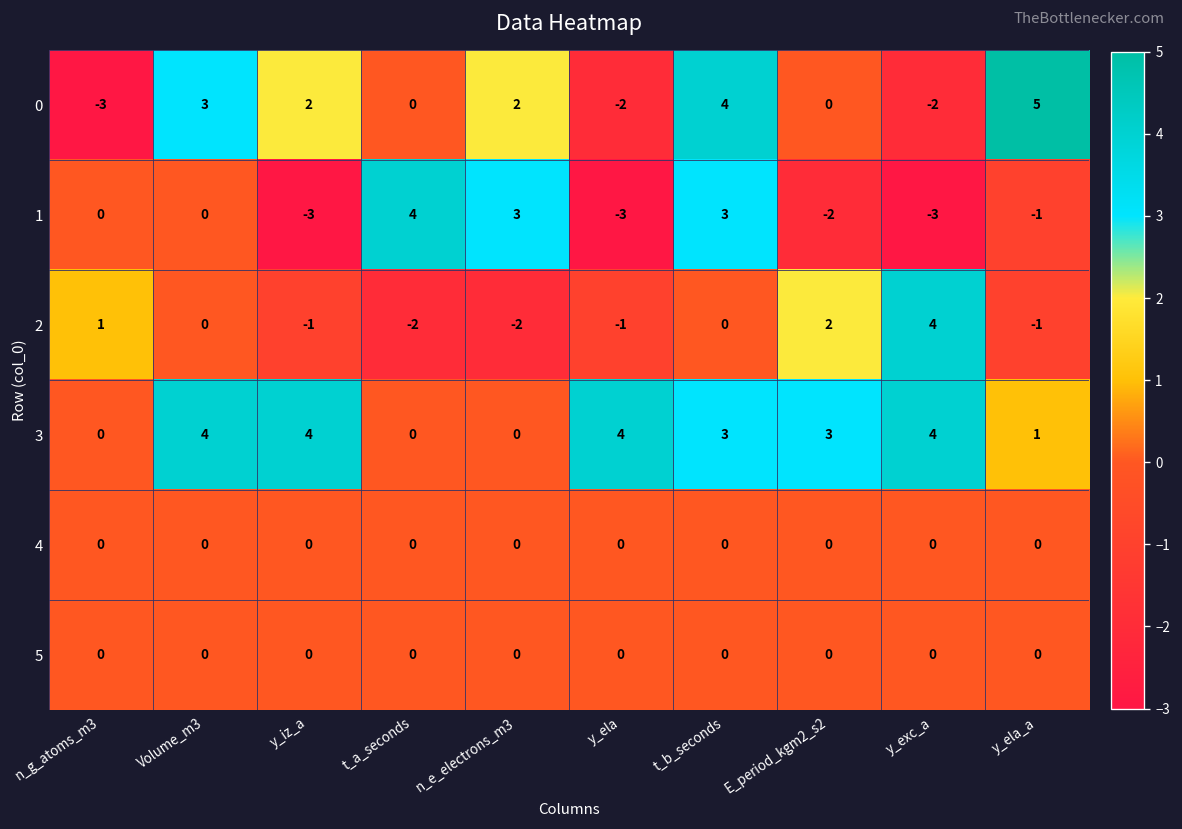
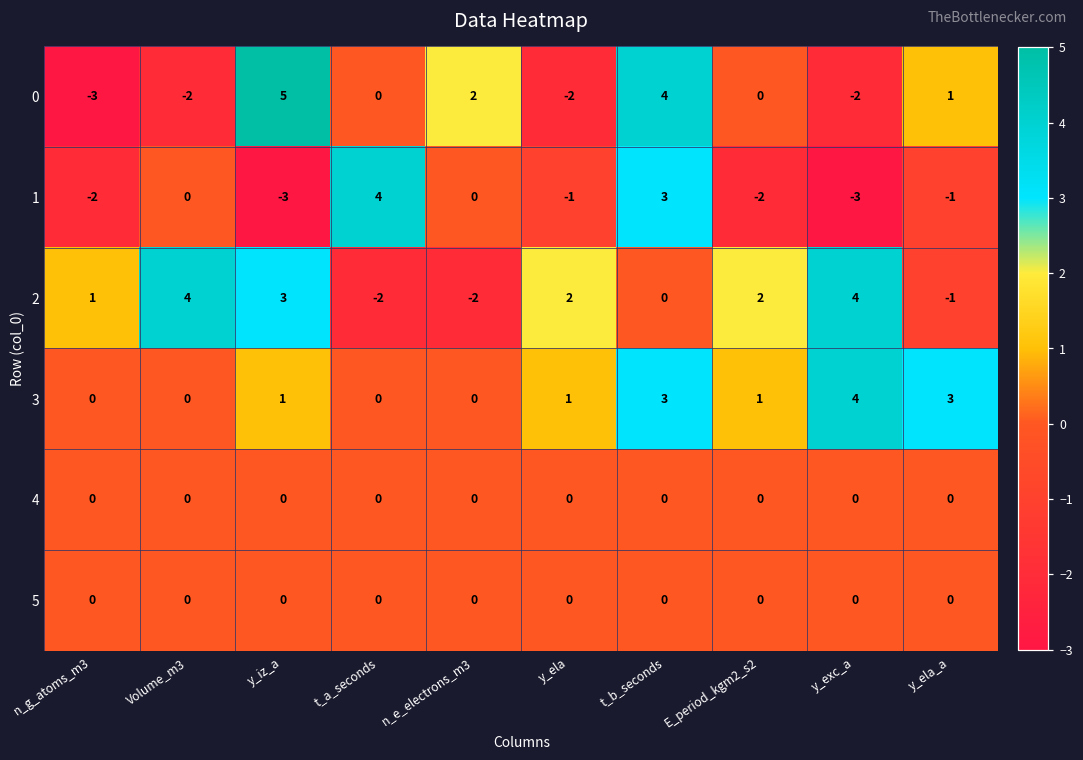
  {
    "0": {
      "n_g_atoms_m3": -3,
-     "Volume_m3": 3,
-     "y_iz_a": 2,
+     "Volume_m3": -2,
+     "y_iz_a": 5,
      "t_a_seconds": 0,
      "n_e_electrons_m3": 2,
      "y_ela": -2,
      "t_b_seconds": 4,
      "E_period_kgm2_s2": 0,
      "y_exc_a": -2,
-     "y_ela_a": 5
+     "y_ela_a": 1
    },
    "1": {
-     "n_g_atoms_m3": 0,
+     "n_g_atoms_m3": -2,
      "Volume_m3": 0,
      "y_iz_a": -3,
      "t_a_seconds": 4,
-     "n_e_electrons_m3": 3,
-     "y_ela": -3,
+     "n_e_electrons_m3": 0,
+     "y_ela": -1,
      "t_b_seconds": 3,
      "E_period_kgm2_s2": -2,
      "y_exc_a": -3,
      "y_ela_a": -1
    },
    "2": {
      "n_g_atoms_m3": 1,
-     "Volume_m3": 0,
-     "y_iz_a": -1,
+     "Volume_m3": 4,
+     "y_iz_a": 3,
      "t_a_seconds": -2,
      "n_e_electrons_m3": -2,
-     "y_ela": -1,
+     "y_ela": 2,
      "t_b_seconds": 0,
      "E_period_kgm2_s2": 2,
      "y_exc_a": 4,
      "y_ela_a": -1
    },
    "3": {
      "n_g_atoms_m3": 0,
-     "Volume_m3": 4,
-     "y_iz_a": 4,
+     "Volume_m3": 0,
+     "y_iz_a": 1,
      "t_a_seconds": 0,
      "n_e_electrons_m3": 0,
-     "y_ela": 4,
+     "y_ela": 1,
      "t_b_seconds": 3,
-     "E_period_kgm2_s2": 3,
+     "E_period_kgm2_s2": 1,
      "y_exc_a": 4,
-     "y_ela_a": 1
+     "y_ela_a": 3
    },
    "4": {
      "n_g_atoms_m3": 0,
      "Volume_m3": 0,
      "y_iz_a": 0,
      "t_a_seconds": 0,
      "n_e_electrons_m3": 0,
      "y_ela": 0,
      "t_b_seconds": 0,
      "E_period_kgm2_s2": 0,
      "y_exc_a": 0,
      "y_ela_a": 0
    },
    "5": {
      "n_g_atoms_m3": 0,
      "Volume_m3": 0,
      "y_iz_a": 0,
      "t_a_seconds": 0,
      "n_e_electrons_m3": 0,
      "y_ela": 0,
      "t_b_seconds": 0,
      "E_period_kgm2_s2": 0,
      "y_exc_a": 0,
      "y_ela_a": 0
    }
  }
